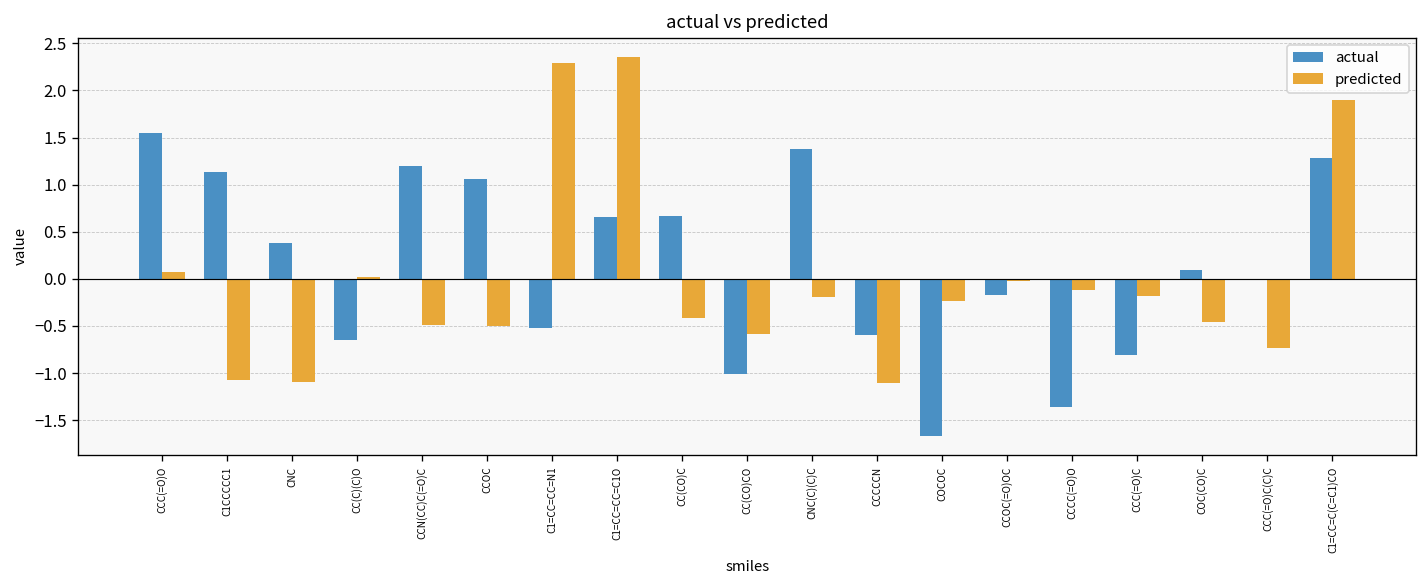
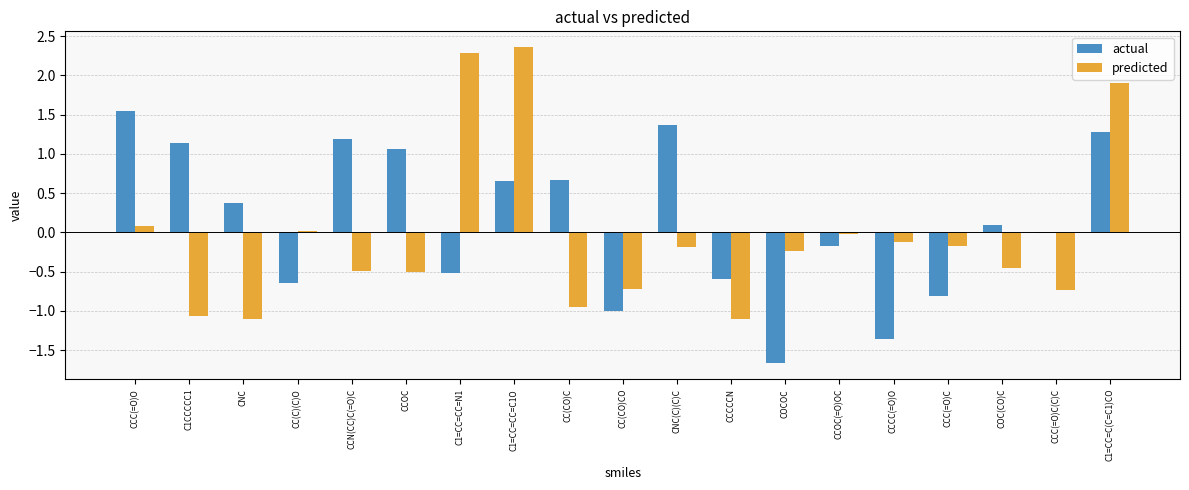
  {
    "actual": {
      "CCC(=O)O": 1.6,
      "C1CCCCC1": 1.1,
      "CNC": 0.4,
      "CC(C)(C)O": -0.6,
      "CCN(CC)C(=O)C": 1.2,
      "CCOC": 1.1,
      "C1=CC=CC=N1": -0.5,
      "C1=CC=CC=C1O": 0.7,
      "CC(CO)C": 0.7,
      "CC(CO)CO": -1.0,
      "CNC(C)(C)C": 1.4,
      "CCCCCN": -0.6,
      "COCOC": -1.7,
      "CCOC(=O)OC": -0.2,
      "CCCC(=O)O": -1.4,
      "CCC(=O)C": -0.8,
      "COC(CO)C": 0.1,
      "C1=CC=C(C=C1)CO": 1.3
    },
    "predicted": {
      "CCC(=O)O": 0.1,
      "C1CCCCC1": -1.1,
      "CNC": -1.1,
      "CCN(CC)C(=O)C": -0.5,
      "CCOC": -0.5,
      "C1=CC=CC=N1": 2.3,
      "C1=CC=CC=C1O": 2.4,
-     "CC(CO)C": -0.4,
-     "CC(CO)CO": -0.6,
+     "CC(CO)C": -0.9,
+     "CC(CO)CO": -0.7,
      "CNC(C)(C)C": -0.2,
      "CCCCCN": -1.1,
      "COCOC": -0.2,
      "CCCC(=O)O": -0.1,
      "CCC(=O)C": -0.2,
      "COC(CO)C": -0.5,
      "CCC(=O)C(C)C": -0.7,
      "C1=CC=C(C=C1)CO": 1.9
    }
  }
